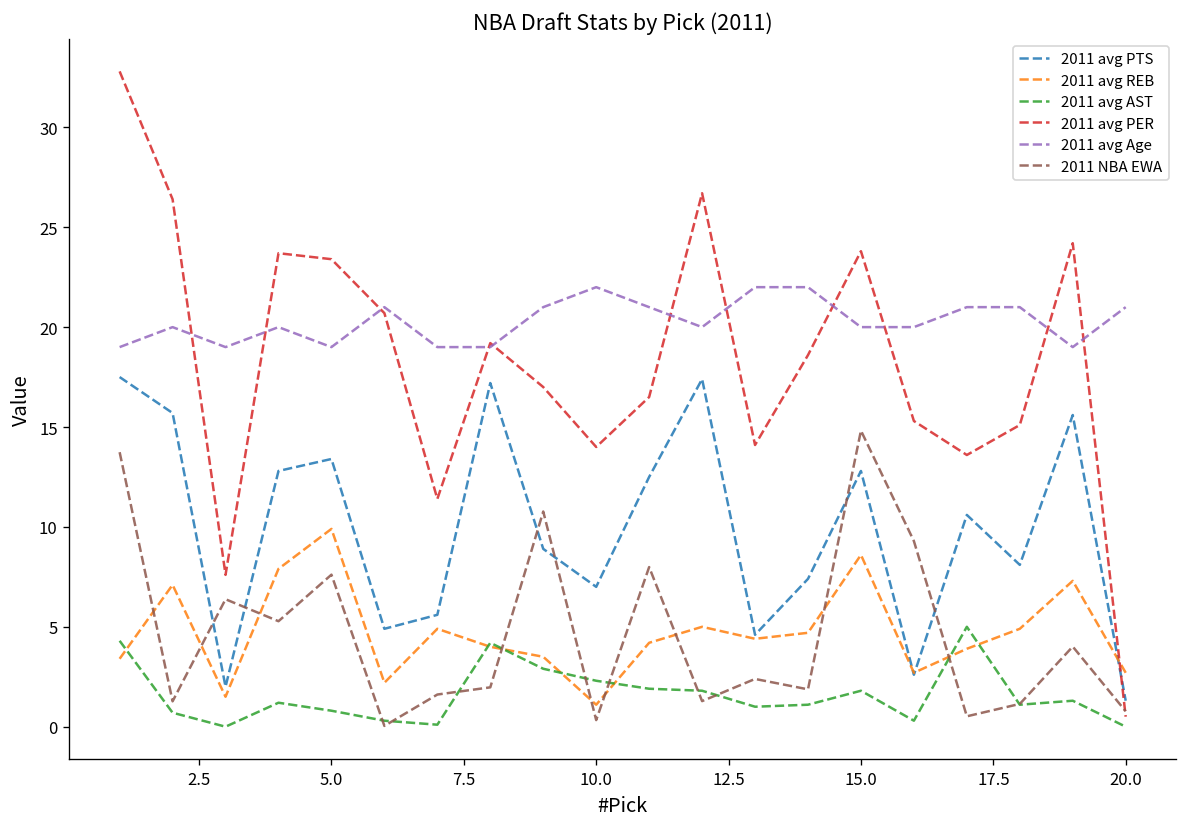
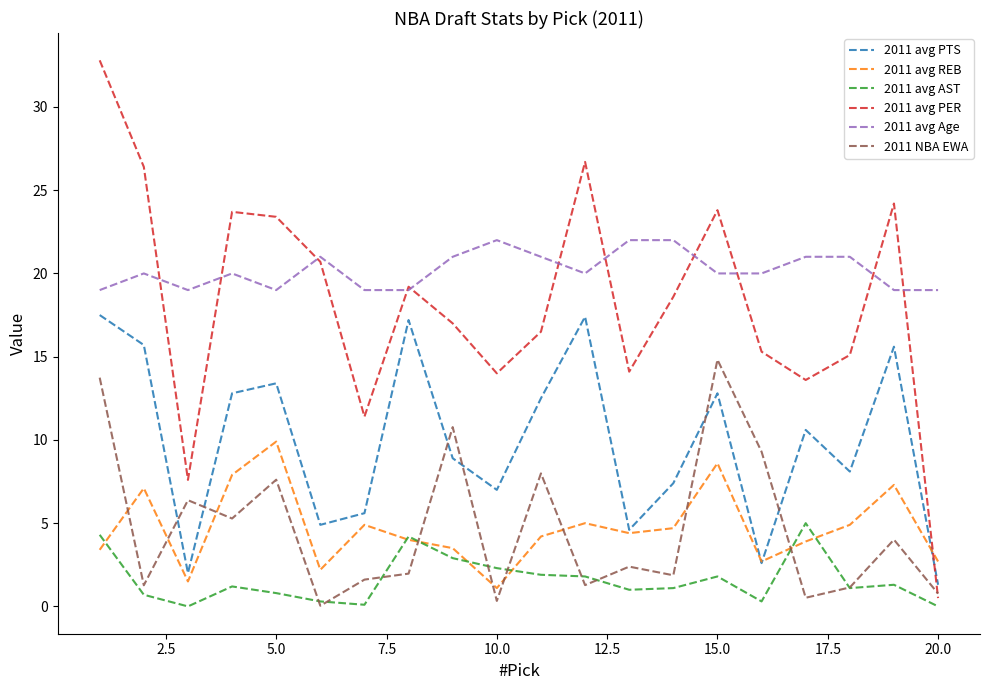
  {
    "2011 avg PTS": {
      "5.0": 13.4,
      "10.0": 7,
      "15.0": 12.8,
      "20.0": 1.3
    },
    "2011 avg REB": {
      "5.0": 10,
      "10.0": 1,
      "15.0": 8.6,
      "20.0": 2.7
    },
    "2011 avg AST": {
      "5.0": 0.8,
      "10.0": 2.3,
      "15.0": 1.8,
      "20.0": 0
    },
    "2011 avg PER": {
      "5.0": 23.4,
      "10.0": 14,
      "15.0": 23.8,
      "20.0": 0.5
    },
    "2011 avg Age": {
      "5.0": 19,
      "10.0": 22,
      "15.0": 20,
-     "20.0": 21
+     "20.0": 19
    },
    "2011 NBA EWA": {
      "5.0": 7.6,
      "10.0": 0.3,
      "15.0": 14.8,
      "20.0": 0.8
    }
  }
